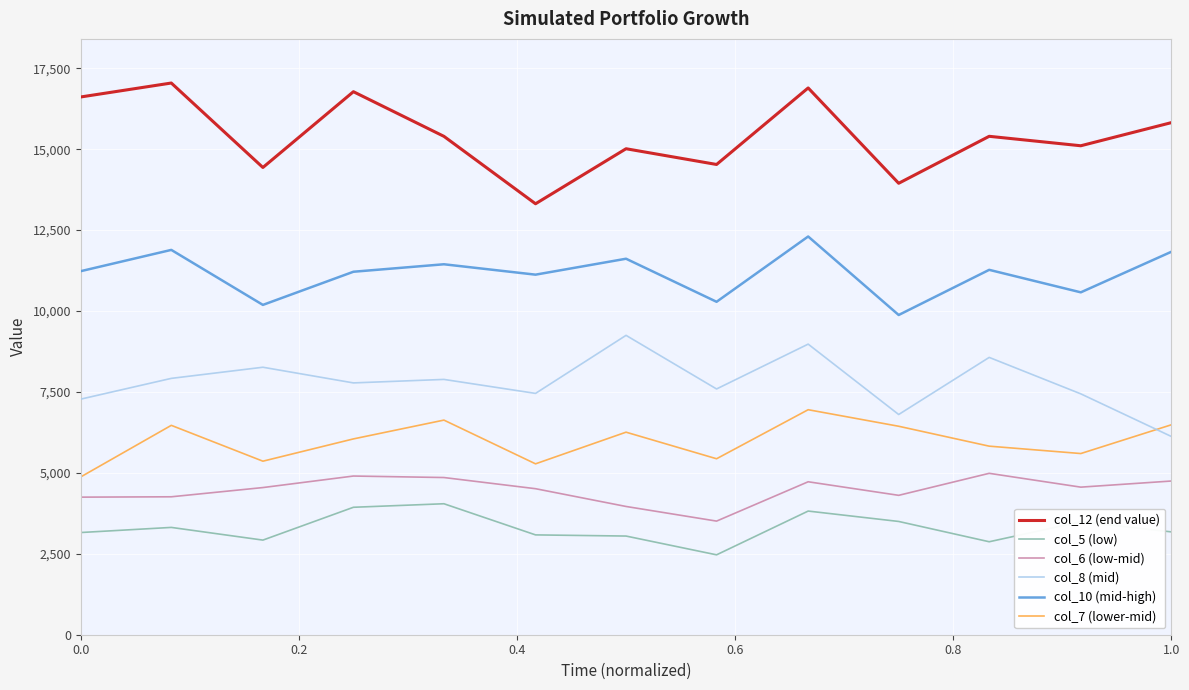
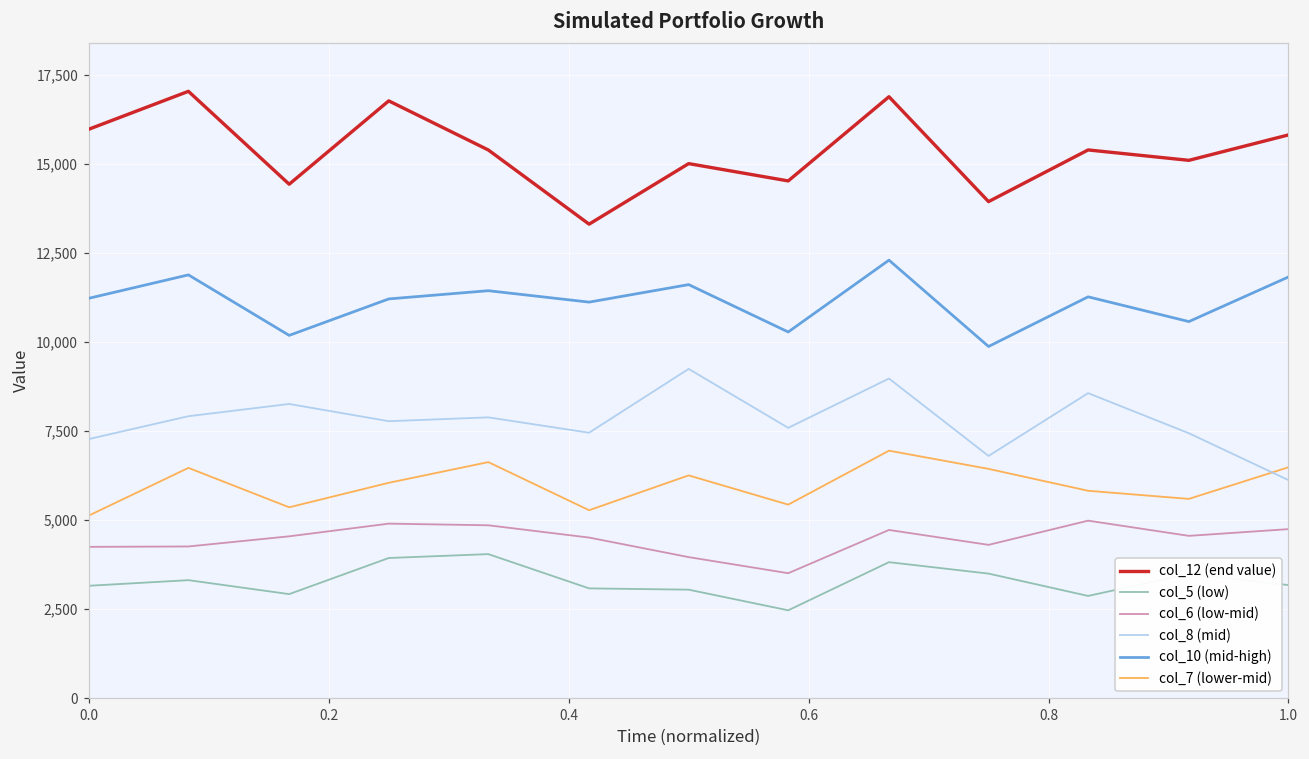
  {
    "col_12 (end value)": {
-     "0.0": "16,600",
+     "0.0": "16,000",
      "1.0": "15,800"
    },
    "col_5 (low)": {
      "0.0": "3,200",
      "1.0": "3,200"
    },
    "col_6 (low-mid)": {
      "0.0": "4,300",
      "1.0": "4,700"
    },
    "col_8 (mid)": {
      "0.0": "7,300",
      "1.0": "6,100"
    },
    "col_10 (mid-high)": {
      "0.0": "11,200",
      "1.0": "11,800"
    },
    "col_7 (lower-mid)": {
-     "0.0": "4,900",
+     "0.0": "5,100",
      "1.0": "6,500"
    }
  }
